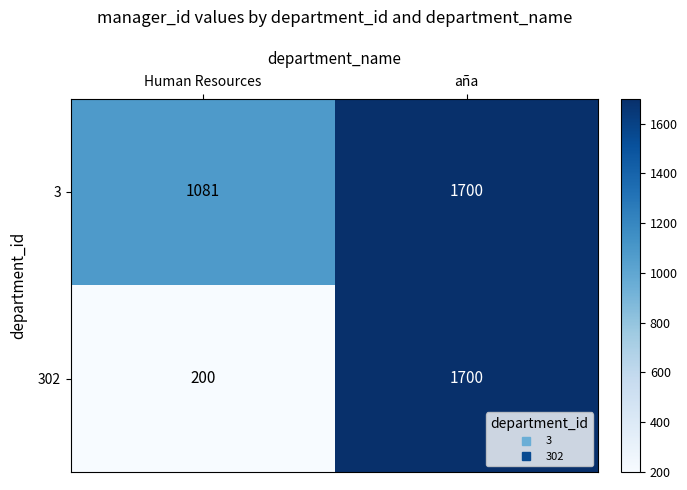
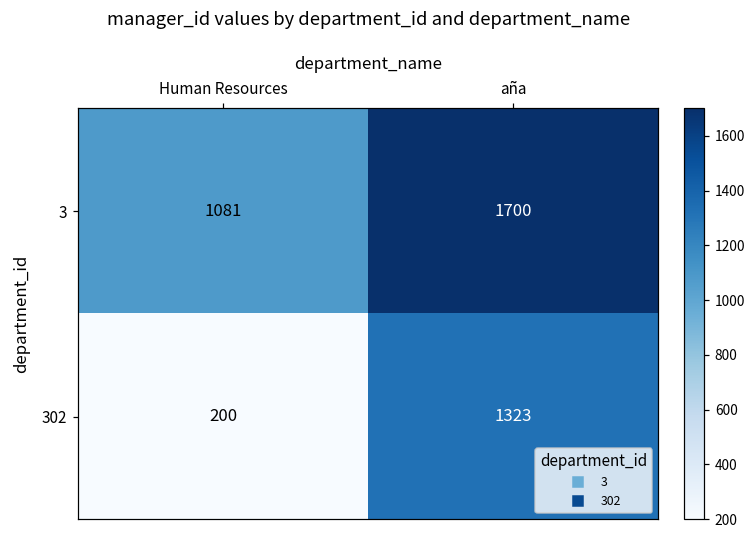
  {
    "3": {
      "Human Resources": 1081,
      "aña": 1700
    },
    "302": {
      "Human Resources": 200,
-     "aña": 1700
+     "aña": 1323
    }
  }
